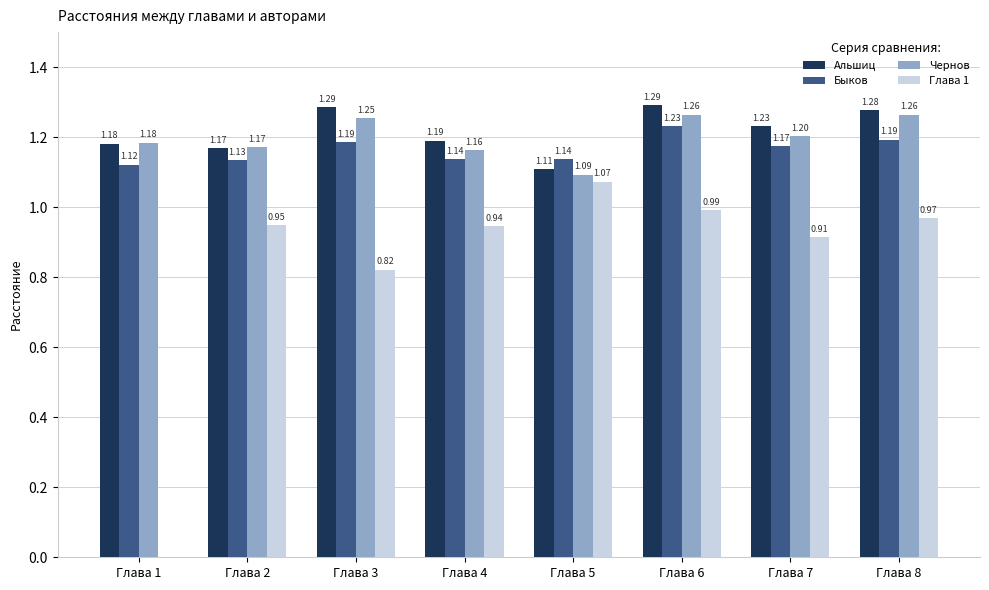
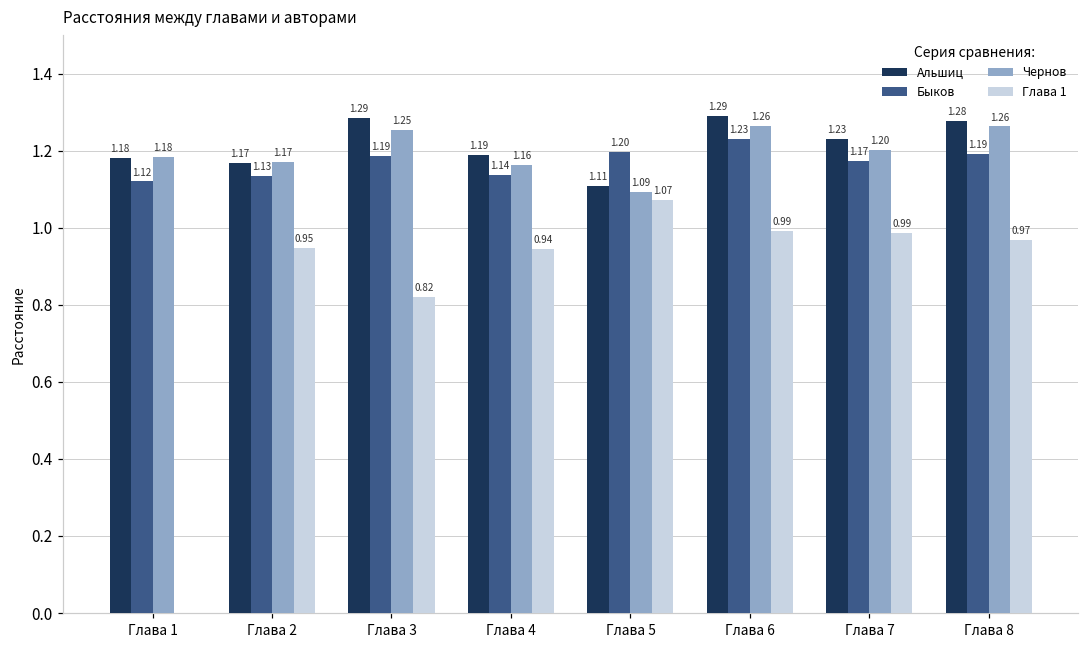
  {
    "Альшиц": {
      "Глава 1": 1.18,
      "Глава 2": 1.17,
      "Глава 3": 1.29,
      "Глава 4": 1.19,
      "Глава 5": 1.11,
      "Глава 6": 1.29,
      "Глава 7": 1.23,
      "Глава 8": 1.28
    },
    "Быков": {
      "Глава 1": 1.12,
      "Глава 2": 1.13,
      "Глава 3": 1.19,
      "Глава 4": 1.14,
-     "Глава 5": 1.14,
+     "Глава 5": 1.20,
      "Глава 6": 1.23,
      "Глава 7": 1.17,
      "Глава 8": 1.19
    },
    "Чернов": {
      "Глава 1": 1.18,
      "Глава 2": 1.17,
      "Глава 3": 1.25,
      "Глава 4": 1.16,
      "Глава 5": 1.09,
      "Глава 6": 1.26,
      "Глава 7": 1.20,
      "Глава 8": 1.26
    },
    "Глава 1": {
      "Глава 2": 0.95,
      "Глава 3": 0.82,
      "Глава 4": 0.94,
      "Глава 5": 1.07,
      "Глава 6": 0.99,
-     "Глава 7": 0.91,
+     "Глава 7": 0.99,
      "Глава 8": 0.97
    }
  }
